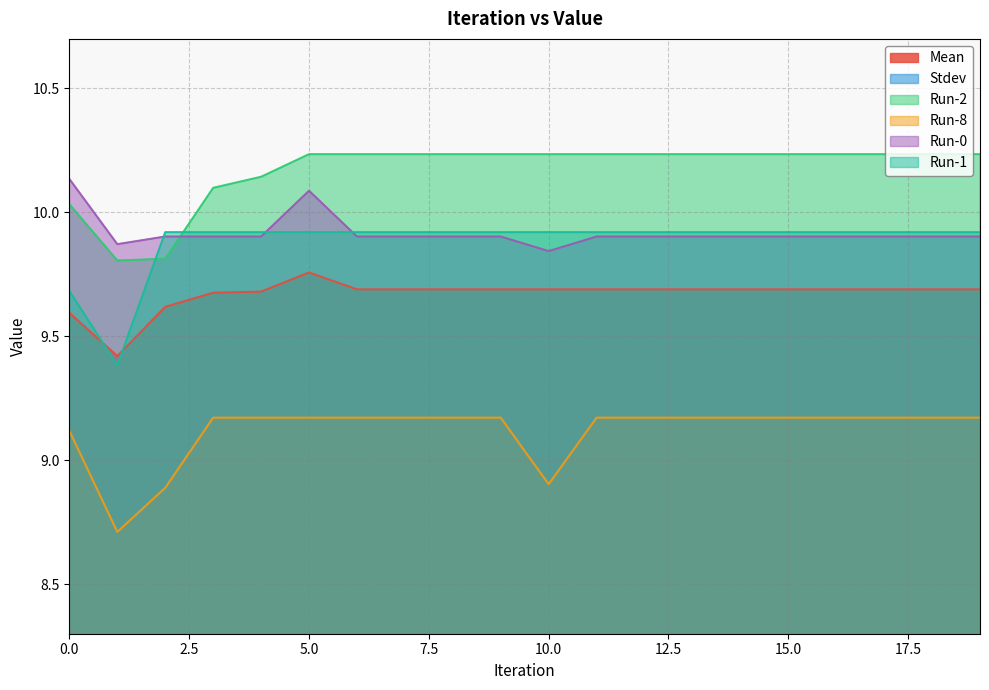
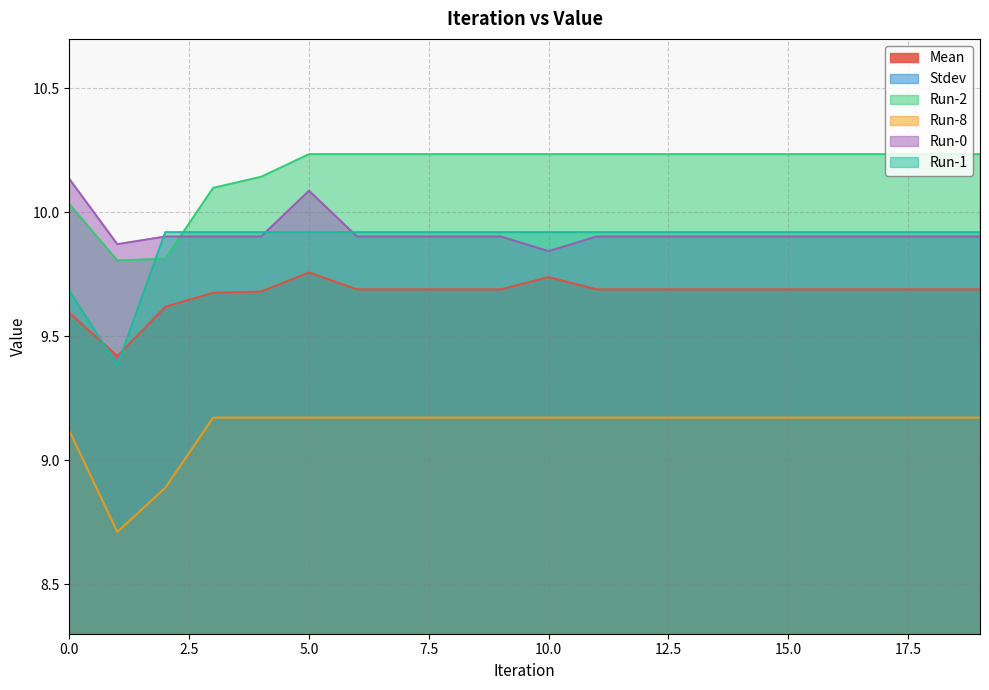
  {
    "Mean": {
      "0.0": 9.59,
      "5.0": 9.76,
-     "10.0": 9.69,
+     "10.0": 9.74,
      "15.0": 9.69
    },
    "Run-8": {
      "0.0": 9.12,
      "5.0": 9.17,
-     "10.0": 8.90,
+     "10.0": 9.17,
      "15.0": 9.17
    },
    "Run-0": {
      "0.0": 10.13,
      "5.0": 10.09,
      "10.0": 9.84,
      "15.0": 9.90
    }
  }
